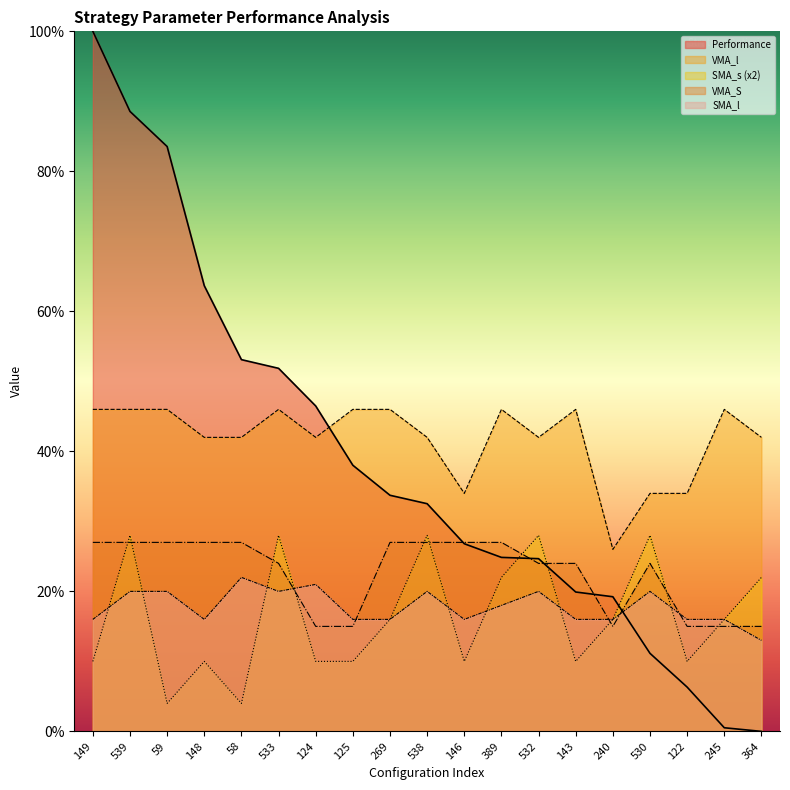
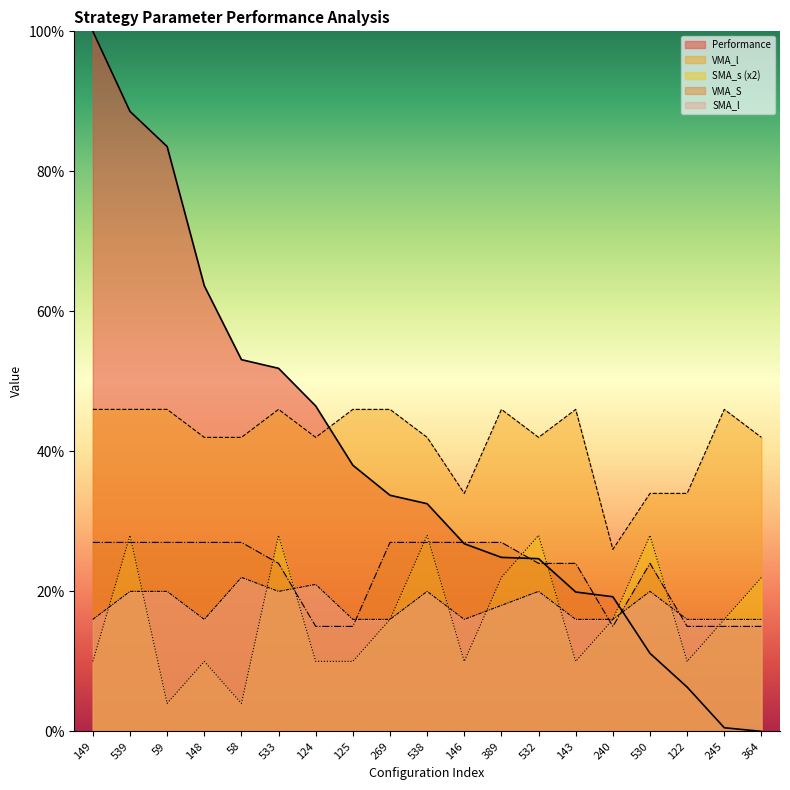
  {
    "SMA_l": {
      "149": "16%",
      "539": "20%",
      "59": "20%",
      "148": "16%",
      "58": "22%",
      "533": "20%",
      "124": "21%",
      "125": "16%",
      "538": "20%",
      "146": "16%",
      "389": "18%",
      "532": "20%",
      "143": "16%",
      "530": "20%",
      "122": "16%",
-     "364": "13%"
+     "364": "16%"
    }
  }
